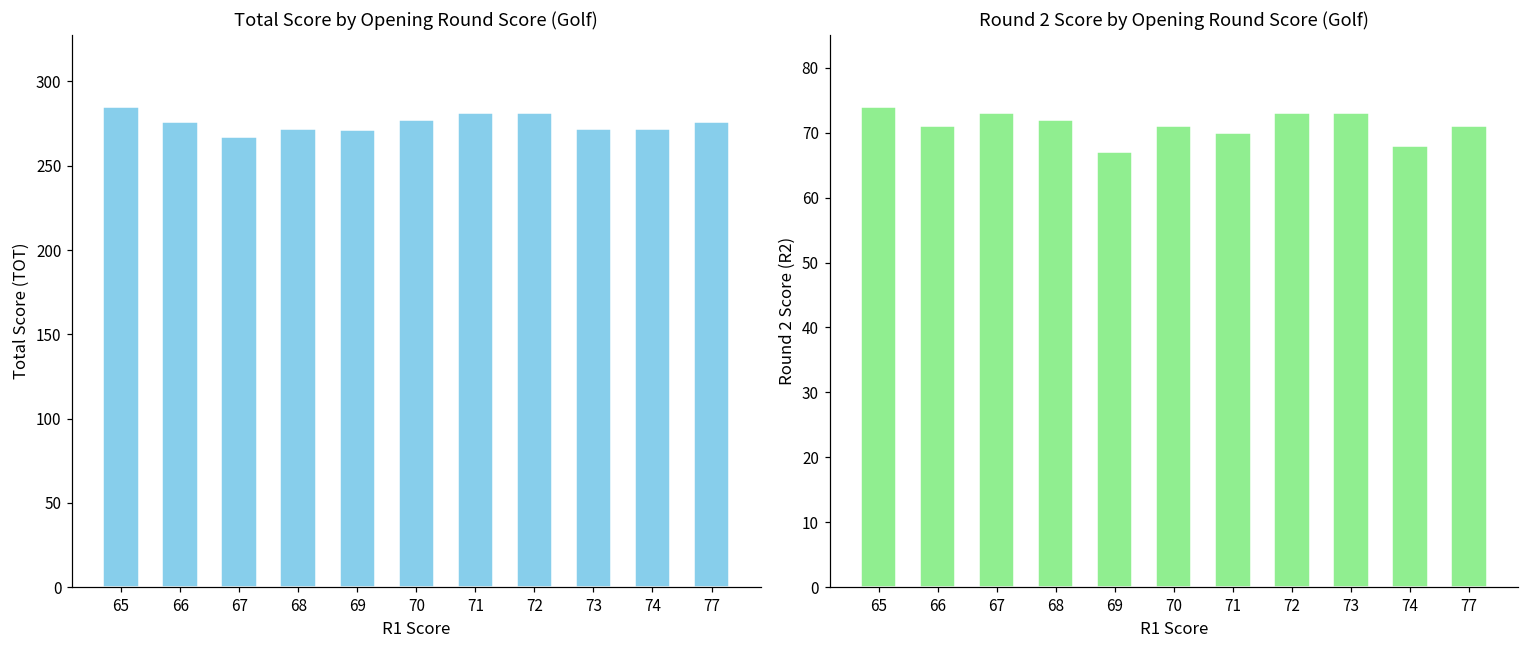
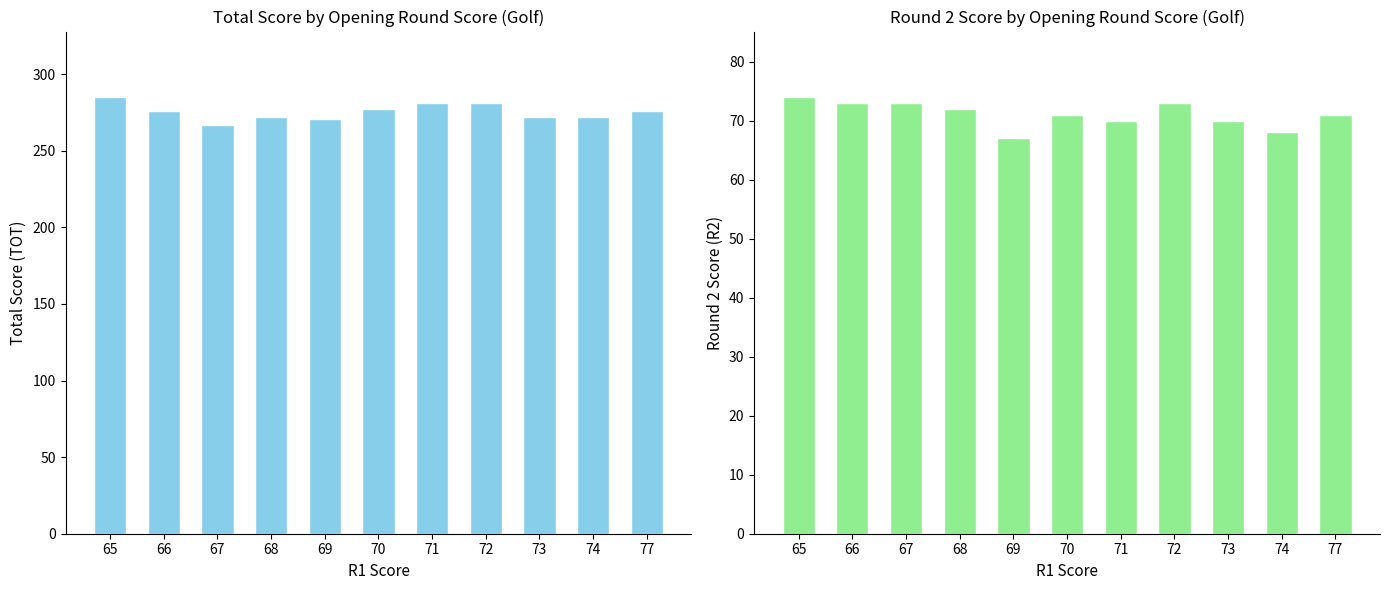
  {
    "Total Score by Opening Round Score (Golf)": {
      "65": 285,
      "66": 276,
      "67": 267,
      "68": 272,
      "69": 271,
      "70": 277,
      "71": 281,
      "72": 281,
      "73": 272,
      "74": 272,
      "77": 276
    },
    "Round 2 Score by Opening Round Score (Golf)": {
      "65": 74,
-     "66": 71,
+     "66": 73,
      "67": 73,
      "68": 72,
      "69": 67,
      "70": 71,
      "71": 70,
      "72": 73,
-     "73": 73,
+     "73": 70,
      "74": 68,
      "77": 71
    }
  }
